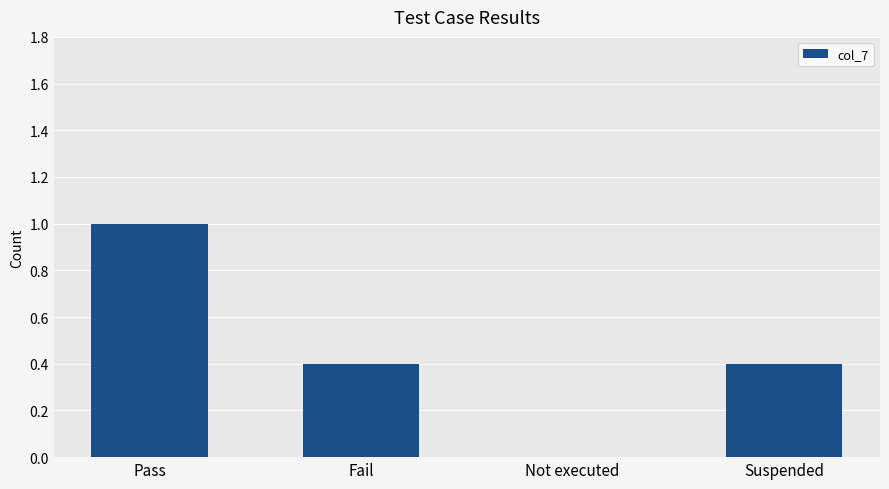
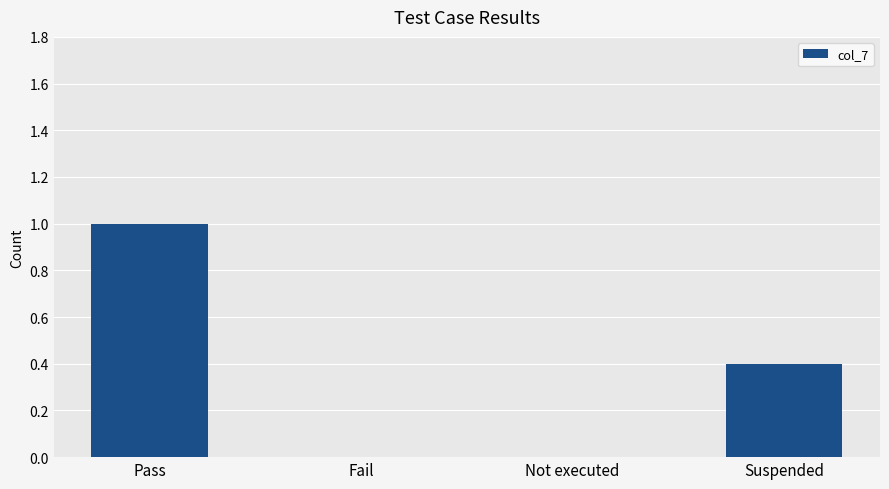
  {
    "Pass": 1.0,
-   "Fail": 0.4,
+   "Fail": 0.0,
    "Not executed": 0.0,
    "Suspended": 0.4
  }
